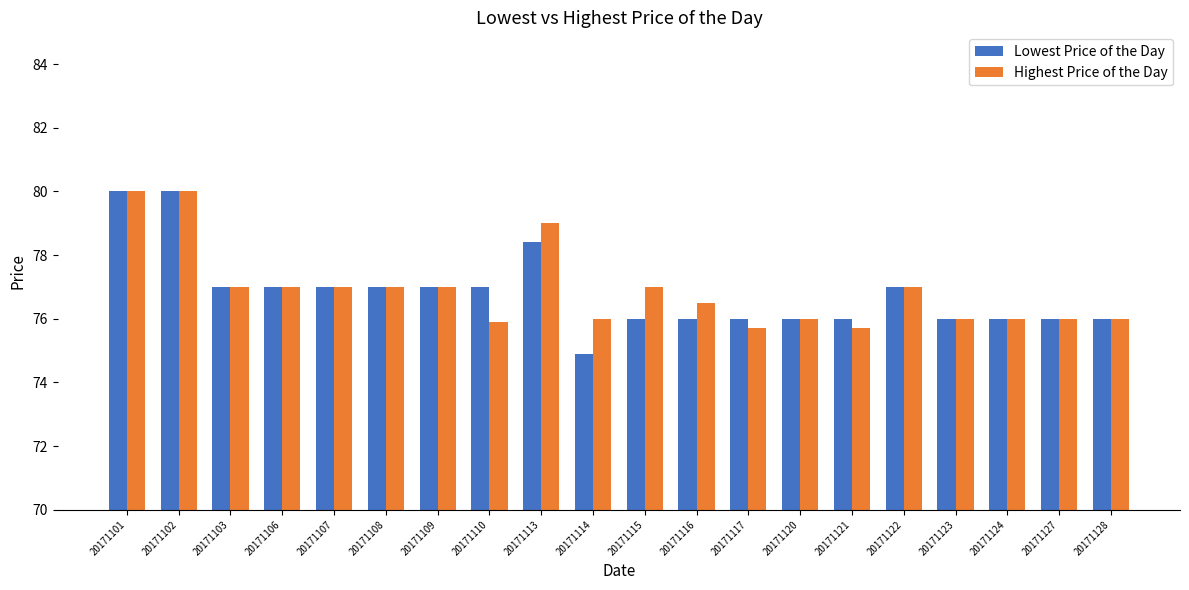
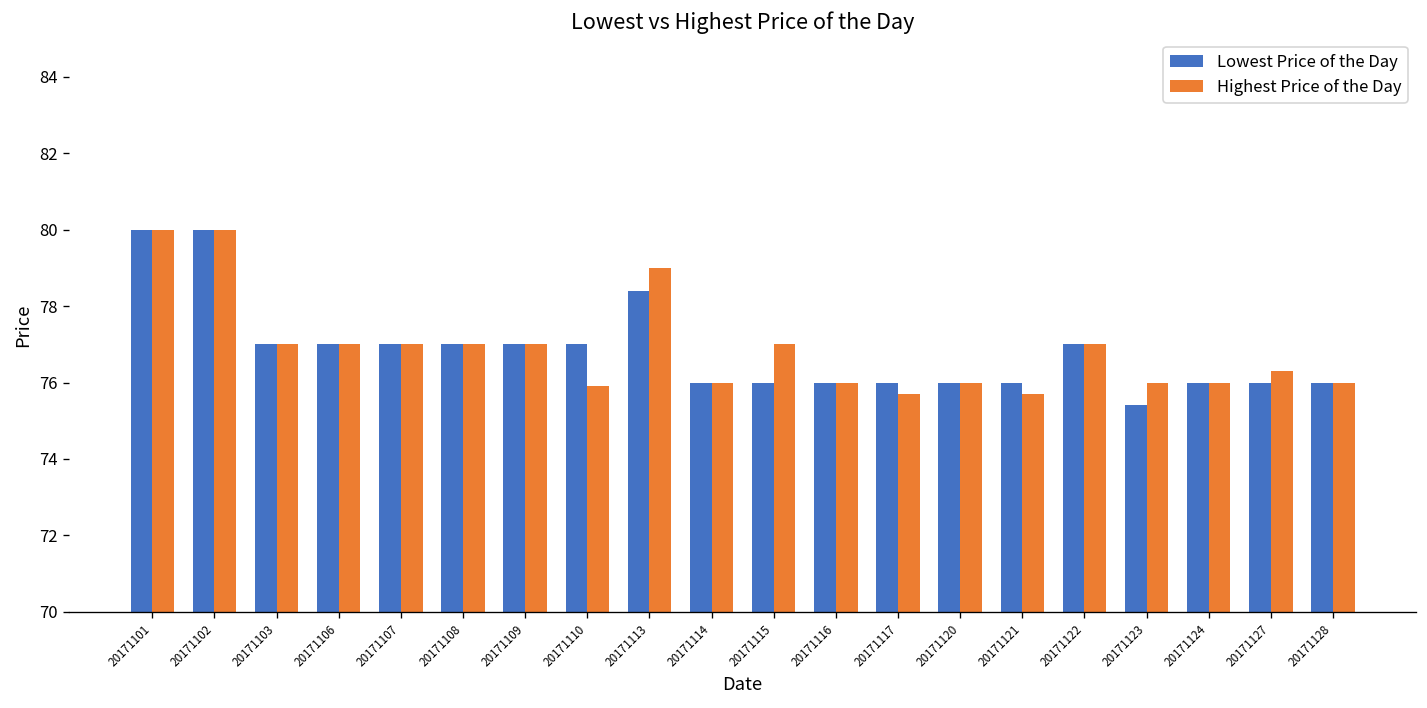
  {
    "Lowest Price of the Day": {
      "20171101": 80.0,
      "20171102": 80.0,
      "20171103": 77.0,
      "20171106": 77.0,
      "20171107": 77.0,
      "20171108": 77.0,
      "20171109": 77.0,
      "20171110": 77.0,
      "20171113": 78.4,
-     "20171114": 74.9,
+     "20171114": 76.0,
      "20171115": 76.0,
      "20171116": 76.0,
      "20171117": 76.0,
      "20171120": 76.0,
      "20171121": 76.0,
      "20171122": 77.0,
-     "20171123": 76.0,
+     "20171123": 75.4,
      "20171124": 76.0,
      "20171127": 76.0,
      "20171128": 76.0
    },
    "Highest Price of the Day": {
      "20171101": 80.0,
      "20171102": 80.0,
      "20171103": 77.0,
      "20171106": 77.0,
      "20171107": 77.0,
      "20171108": 77.0,
      "20171109": 77.0,
      "20171110": 75.9,
      "20171113": 79.0,
      "20171114": 76.0,
      "20171115": 77.0,
-     "20171116": 76.5,
+     "20171116": 76.0,
      "20171117": 75.7,
      "20171120": 76.0,
      "20171121": 75.7,
      "20171122": 77.0,
      "20171123": 76.0,
      "20171124": 76.0,
-     "20171127": 76.0,
+     "20171127": 76.3,
      "20171128": 76.0
    }
  }
